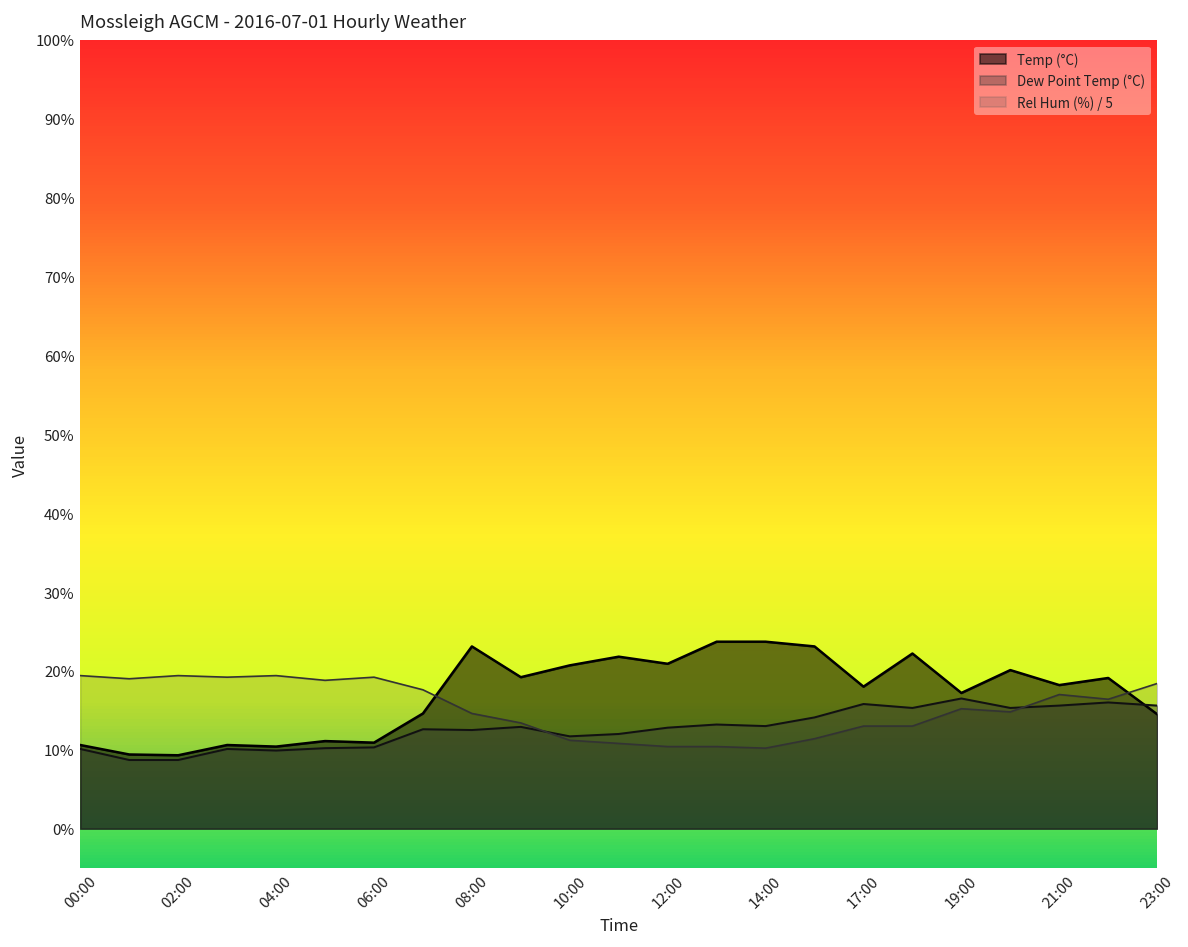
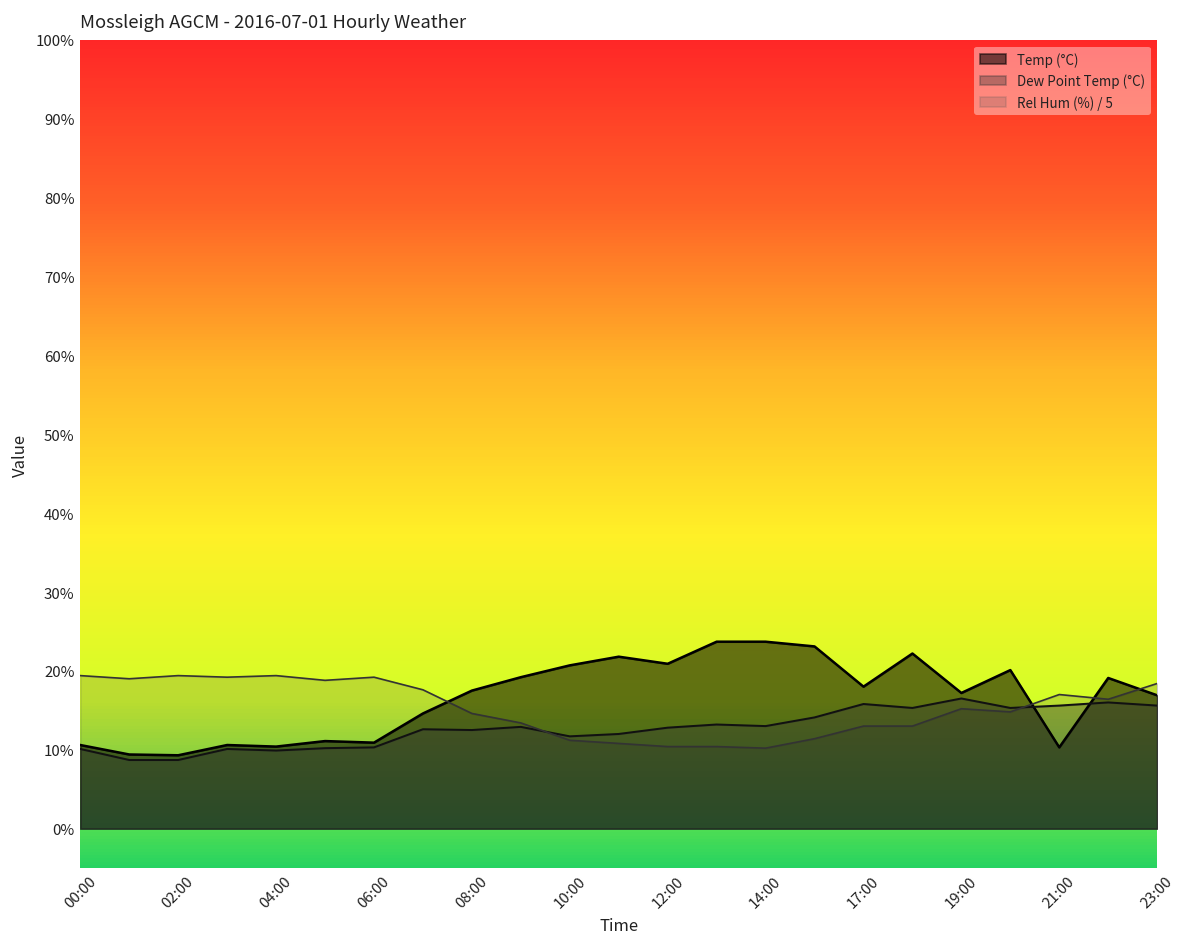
  {
    "Temp (°C)": {
      "00:00": "11%",
      "02:00": "9%",
      "04:00": "10%",
      "06:00": "11%",
-     "08:00": "23%",
+     "08:00": "18%",
      "10:00": "21%",
      "12:00": "21%",
      "14:00": "24%",
      "17:00": "18%",
      "19:00": "17%",
-     "21:00": "18%",
-     "23:00": "15%"
+     "21:00": "10%",
+     "23:00": "17%"
    }
  }
